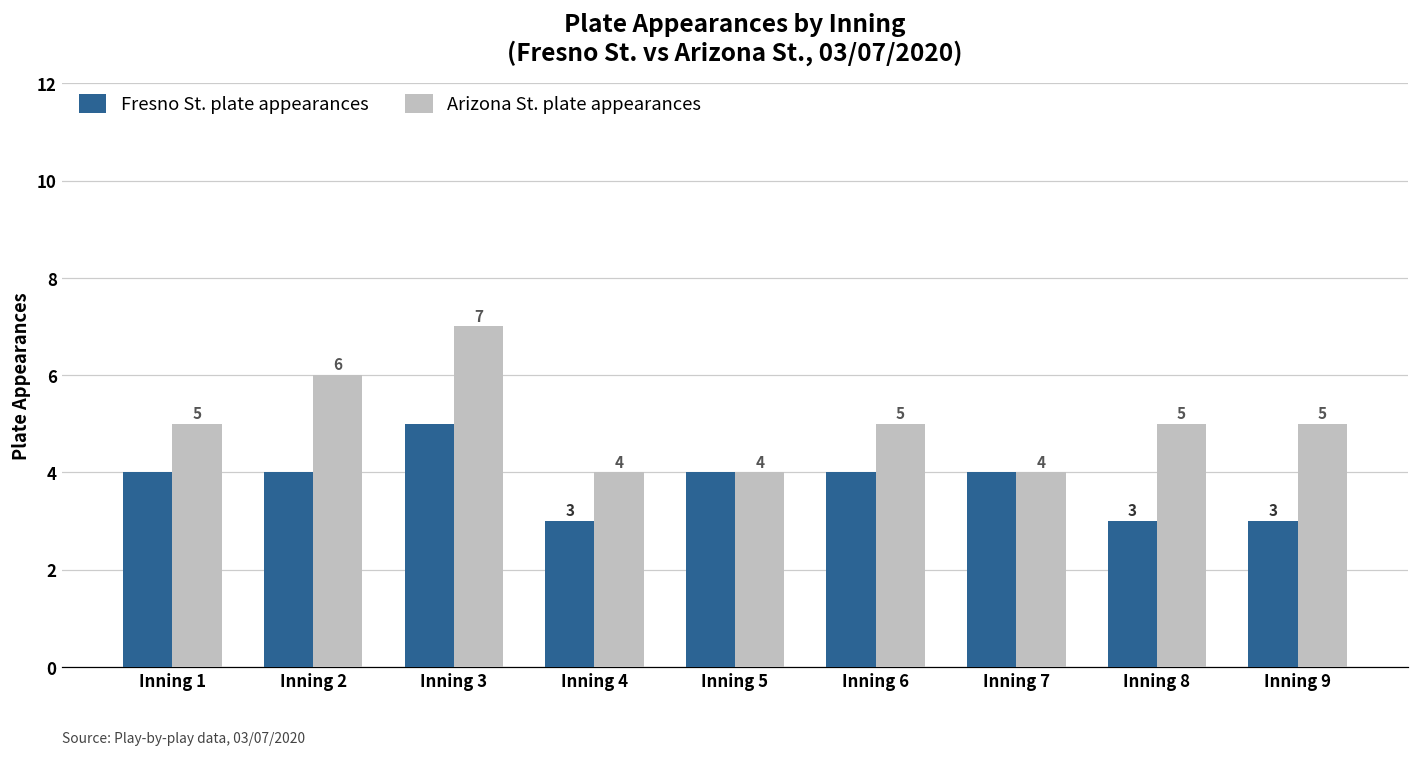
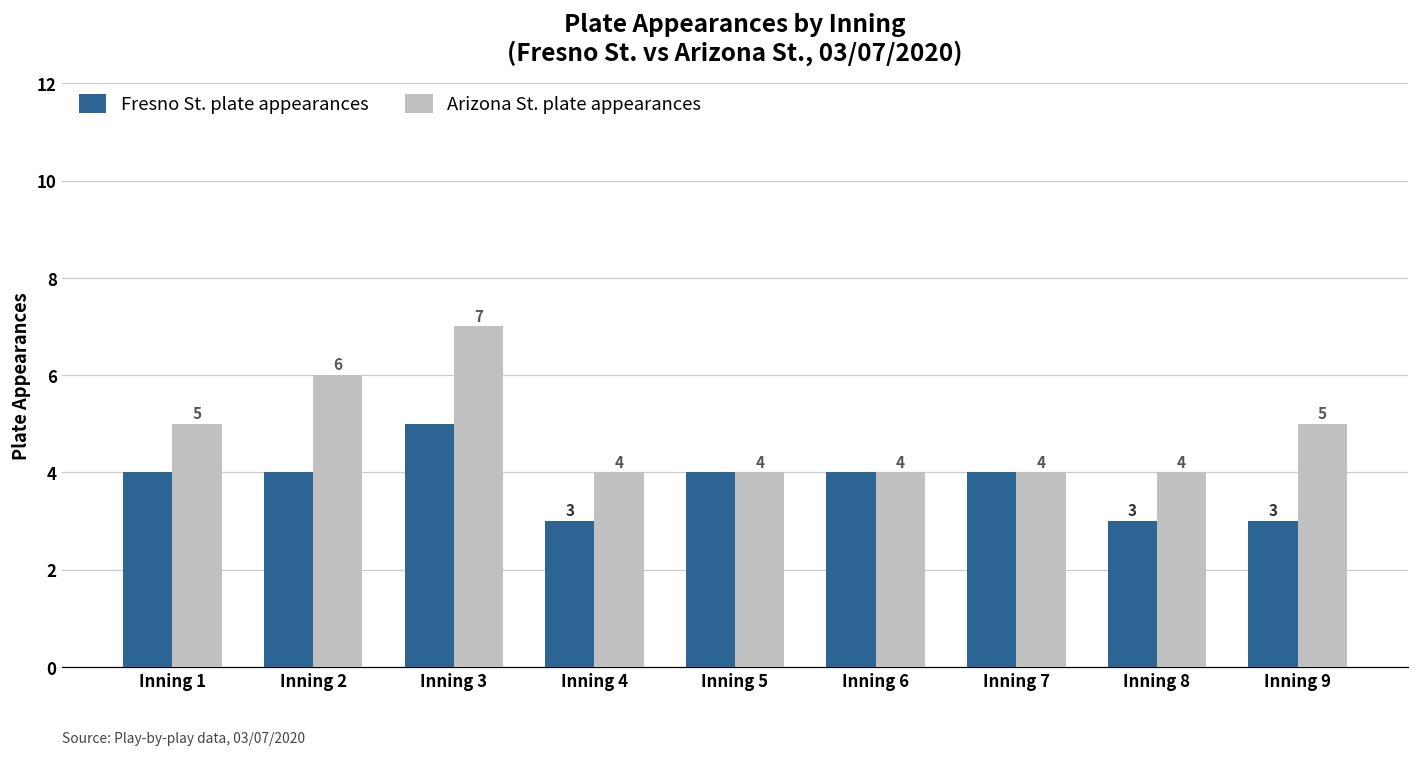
  {
    "Fresno St. plate appearances": {
      "Inning 4": 3,
      "Inning 8": 3,
      "Inning 9": 3
    },
    "Arizona St. plate appearances": {
      "Inning 1": 5,
      "Inning 2": 6,
      "Inning 3": 7,
      "Inning 4": 4,
      "Inning 5": 4,
-     "Inning 6": 5,
+     "Inning 6": 4,
      "Inning 7": 4,
-     "Inning 8": 5,
+     "Inning 8": 4,
      "Inning 9": 5
    }
  }
